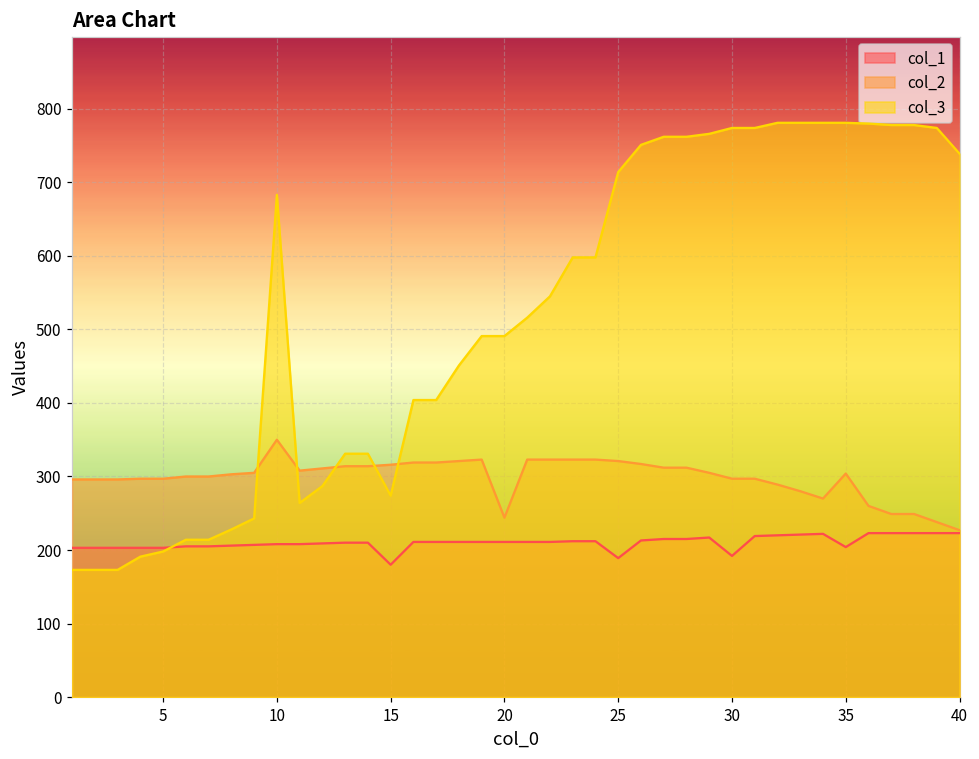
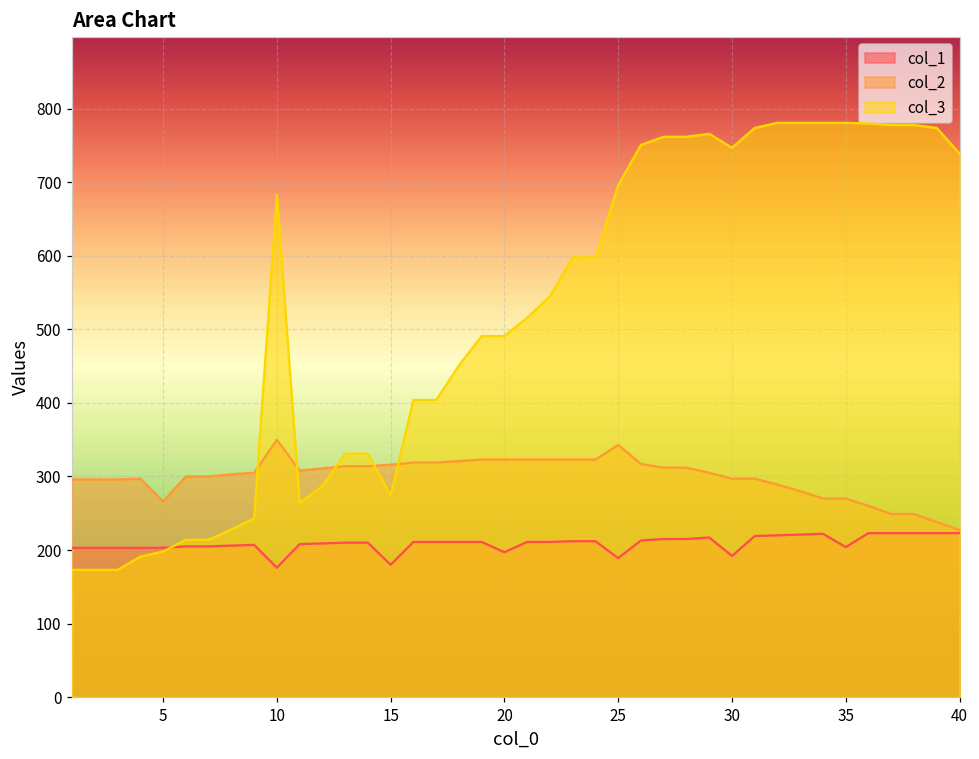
  {
    "col_1": {
      "5": 200,
-     "10": 210,
+     "10": 180,
      "15": 180,
-     "20": 210,
+     "20": 200,
      "25": 190,
      "30": 190,
      "35": 200,
      "40": 220
    },
    "col_2": {
-     "5": 300,
+     "5": 270,
      "10": 350,
      "15": 320,
-     "20": 240,
-     "25": 320,
+     "20": 320,
+     "25": 340,
      "30": 300,
-     "35": 300,
+     "35": 270,
      "40": 230
    },
    "col_3": {
      "5": 200,
      "10": 680,
      "15": 270,
      "20": 490,
-     "25": 710,
-     "30": 770,
+     "25": 700,
+     "30": 750,
      "35": 780,
      "40": 740
    }
  }
